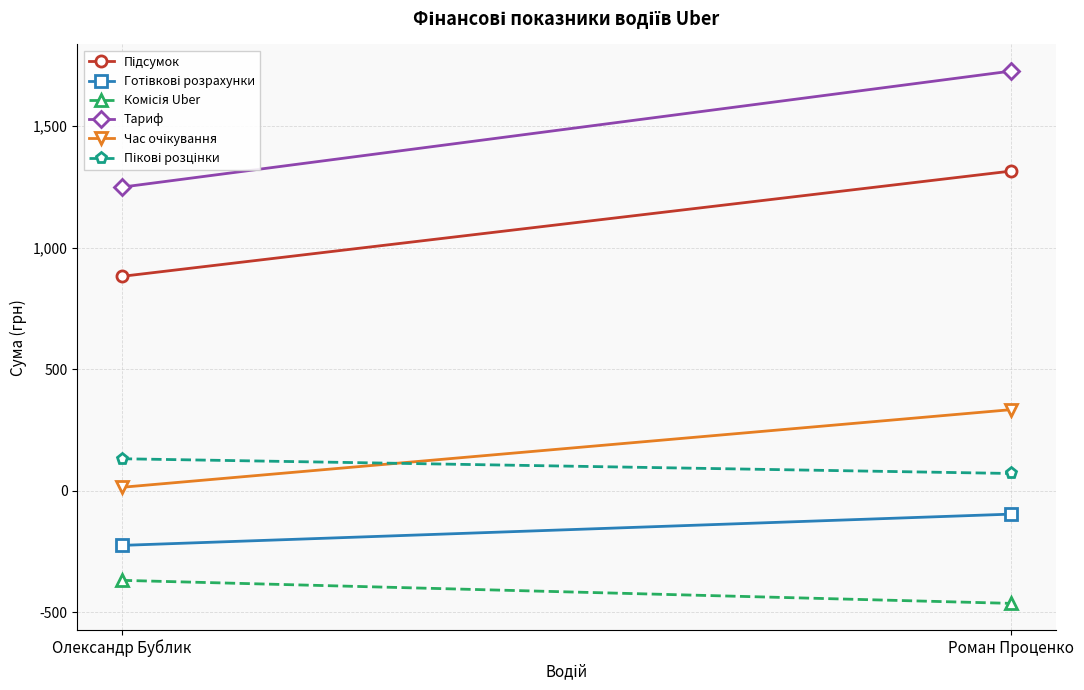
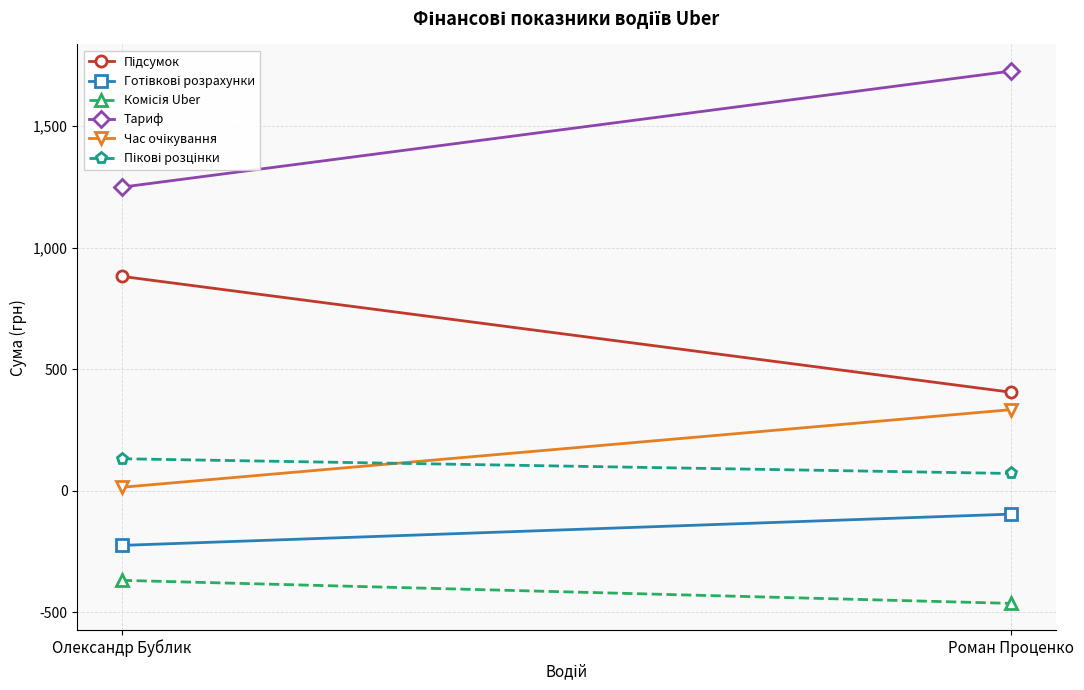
  {
    "Підсумок": {
      "Олександр Бублик": "880",
-     "Роман Проценко": "1,320"
+     "Роман Проценко": "400"
    },
    "Готівкові розрахунки": {
      "Олександр Бублик": "-230",
      "Роман Проценко": "-100"
    },
    "Тариф": {
      "Олександр Бублик": "1,250",
      "Роман Проценко": "1,730"
    },
    "Час очікування": {
      "Олександр Бублик": "10",
      "Роман Проценко": "330"
    }
  }
